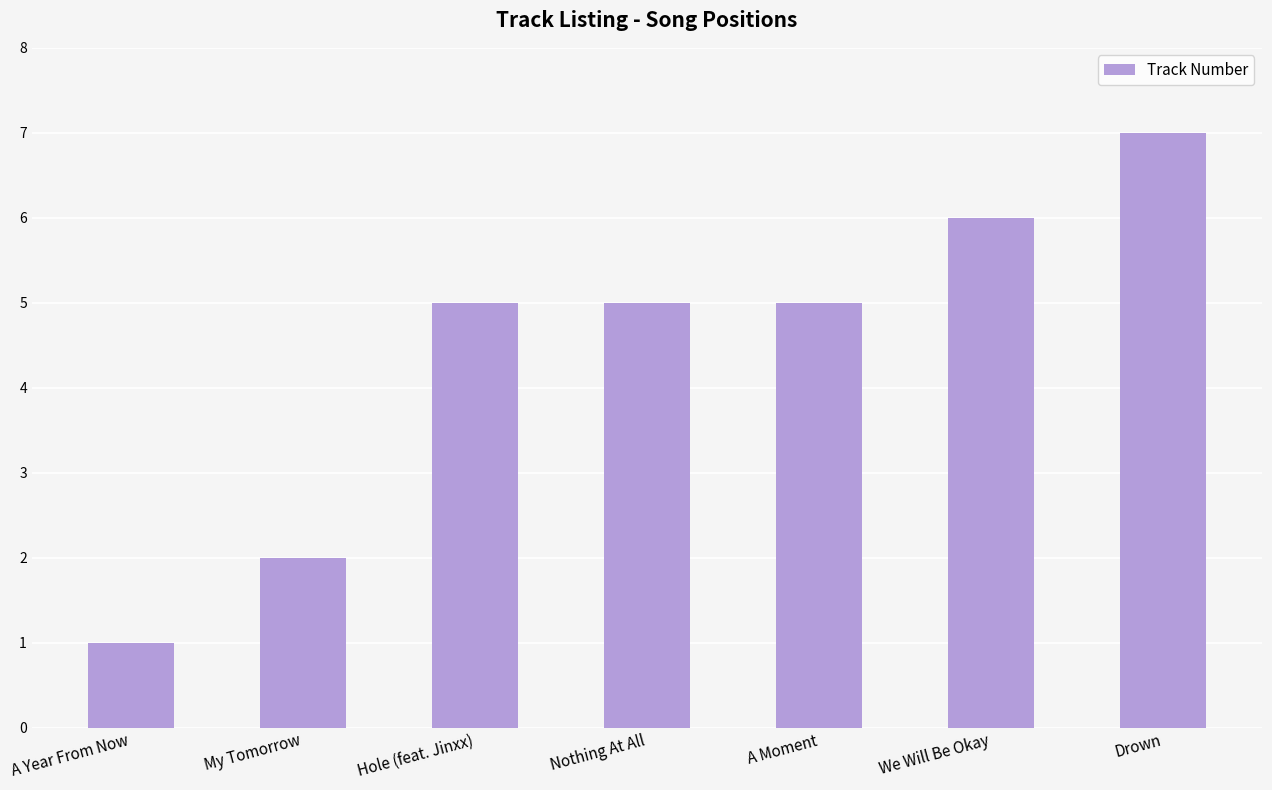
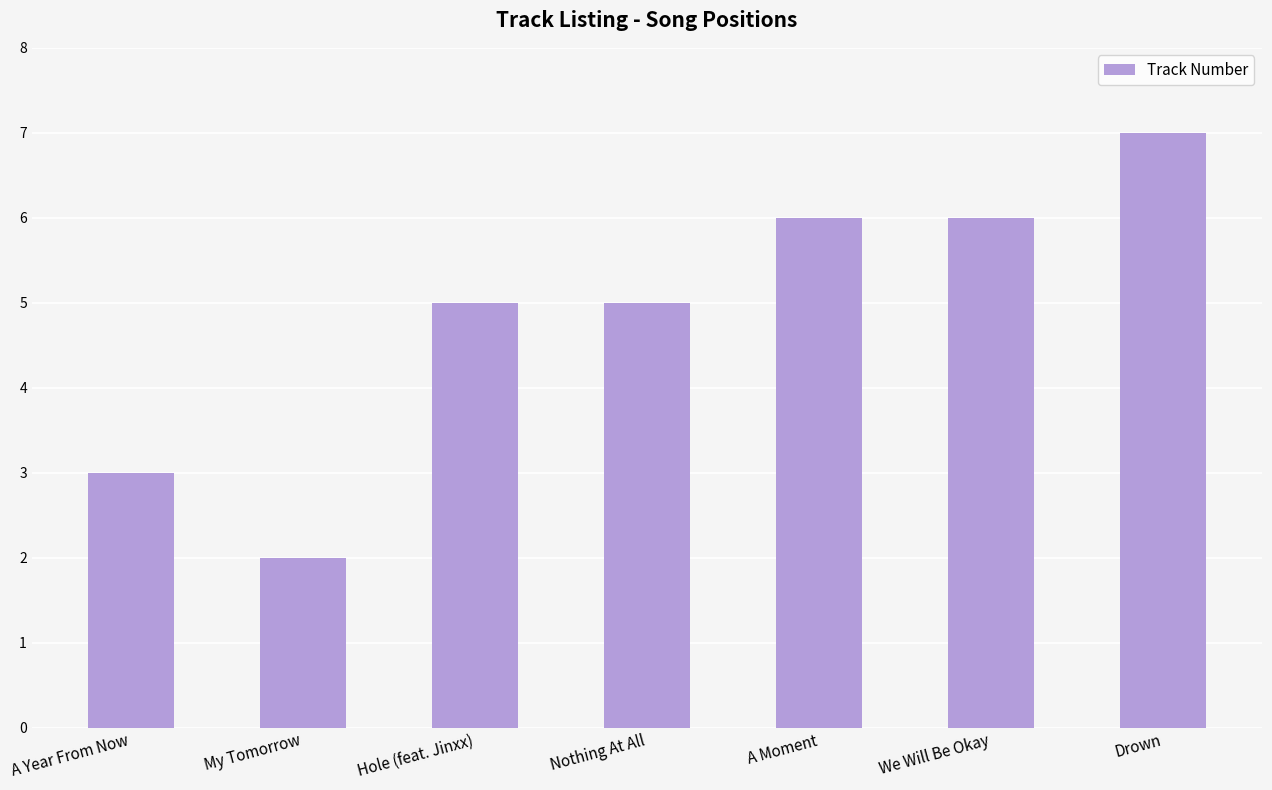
  {
-   "A Year From Now": 1,
+   "A Year From Now": 3,
    "My Tomorrow": 2,
    "Hole (feat. Jinxx)": 5,
    "Nothing At All": 5,
-   "A Moment": 5,
+   "A Moment": 6,
    "We Will Be Okay": 6,
    "Drown": 7
  }
